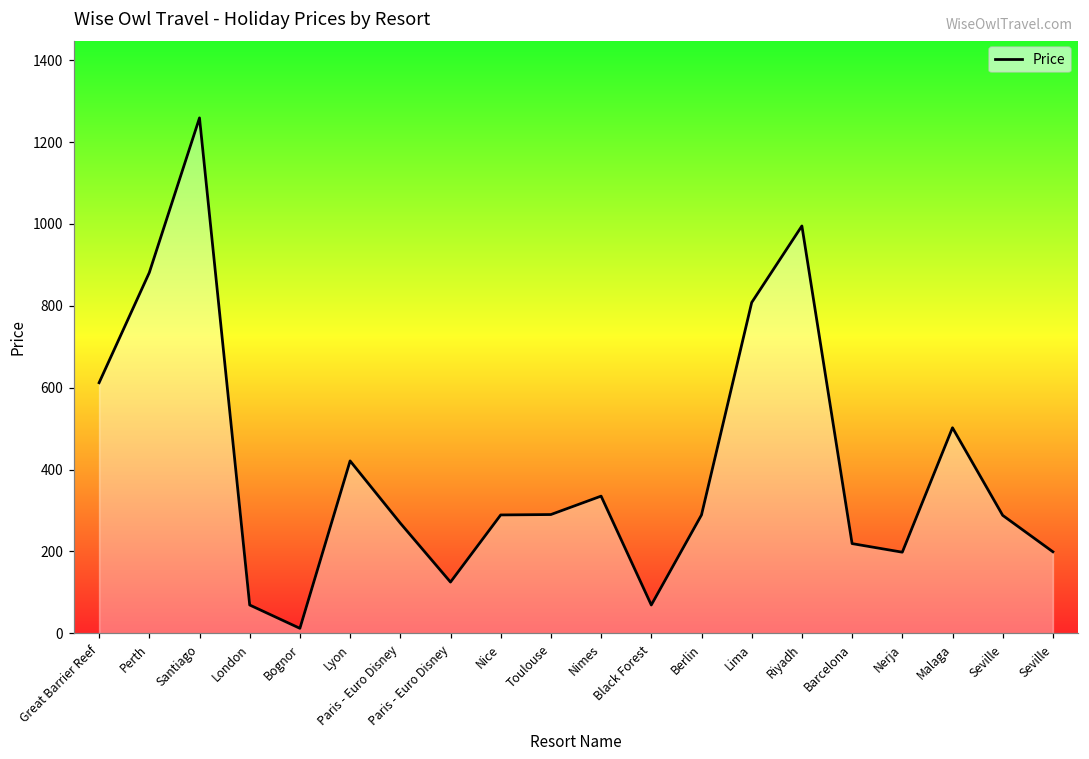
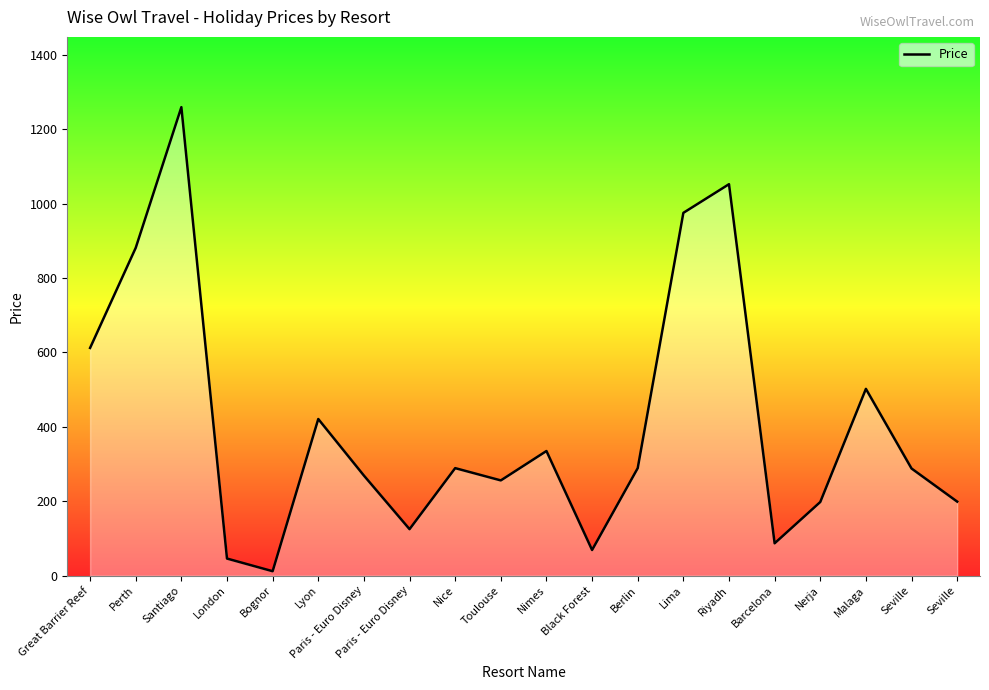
  {
    "Great Barrier Reef": 610,
    "Perth": 880,
    "Santiago": 1260,
-   "London": 70,
+   "London": 50,
    "Bognor": 10,
    "Lyon": 420,
    "Nice": 290,
-   "Toulouse": 290,
+   "Toulouse": 260,
    "Nimes": 340,
    "Black Forest": 70,
    "Berlin": 290,
-   "Lima": 810,
-   "Riyadh": 1000,
-   "Barcelona": 220,
+   "Lima": 980,
+   "Riyadh": 1050,
+   "Barcelona": 90,
    "Nerja": 200,
    "Malaga": 500
  }
